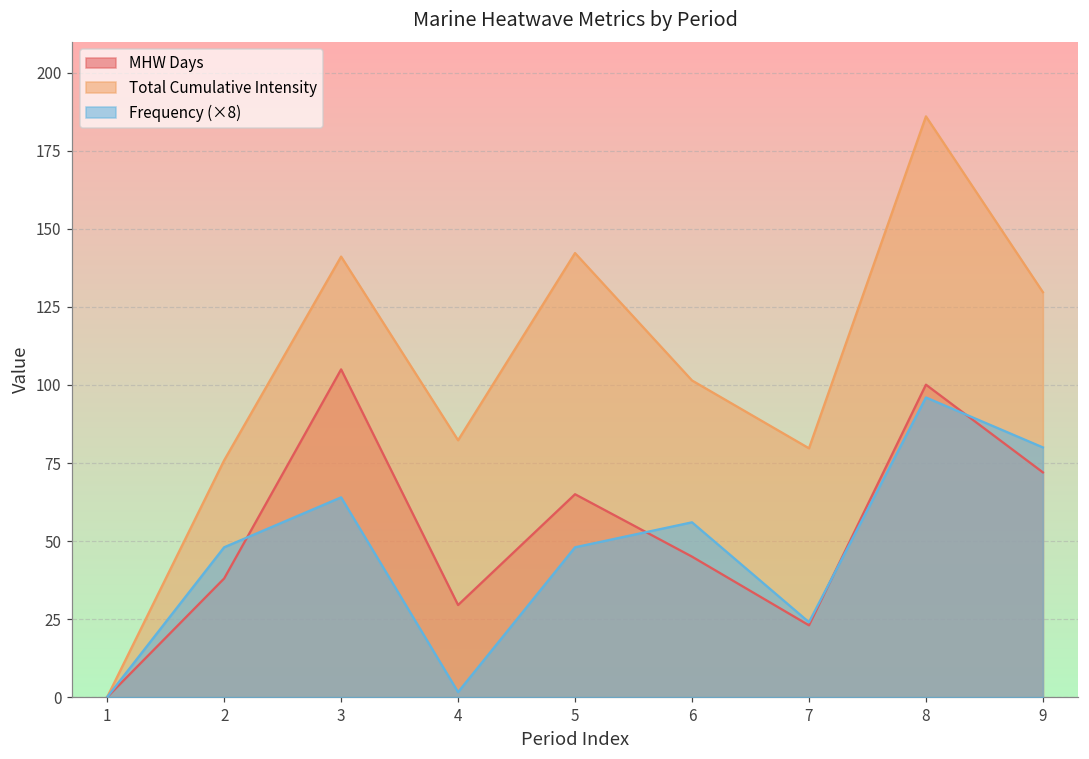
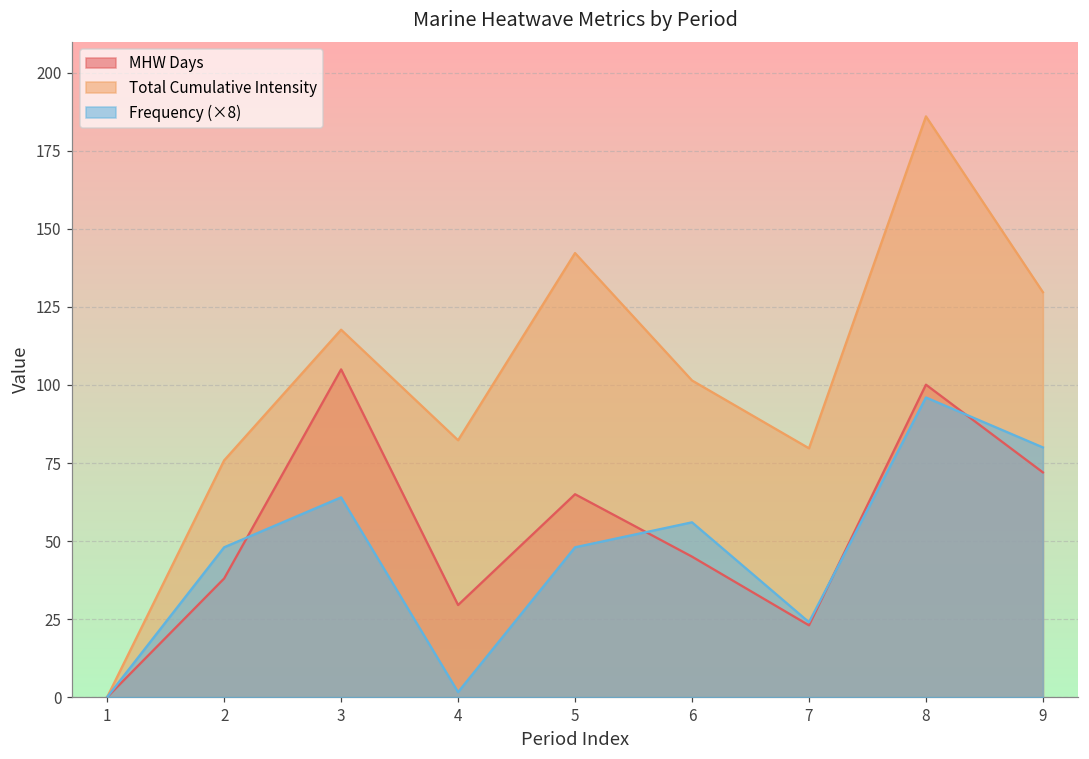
  {
    "MHW Days": {
      "2": 38,
      "3": 105,
      "4": 30,
      "5": 65,
      "6": 45,
      "7": 23,
      "8": 100,
      "9": 72
    },
    "Total Cumulative Intensity": {
      "2": 76,
-     "3": 141,
+     "3": 118,
      "4": 82,
      "5": 142,
      "6": 101,
      "7": 80,
      "8": 186,
      "9": 130
    },
    "Frequency (×8)": {
      "2": 48,
      "3": 64,
      "4": 2,
      "5": 48,
      "6": 56,
      "7": 24,
      "8": 96,
      "9": 80
    }
  }
